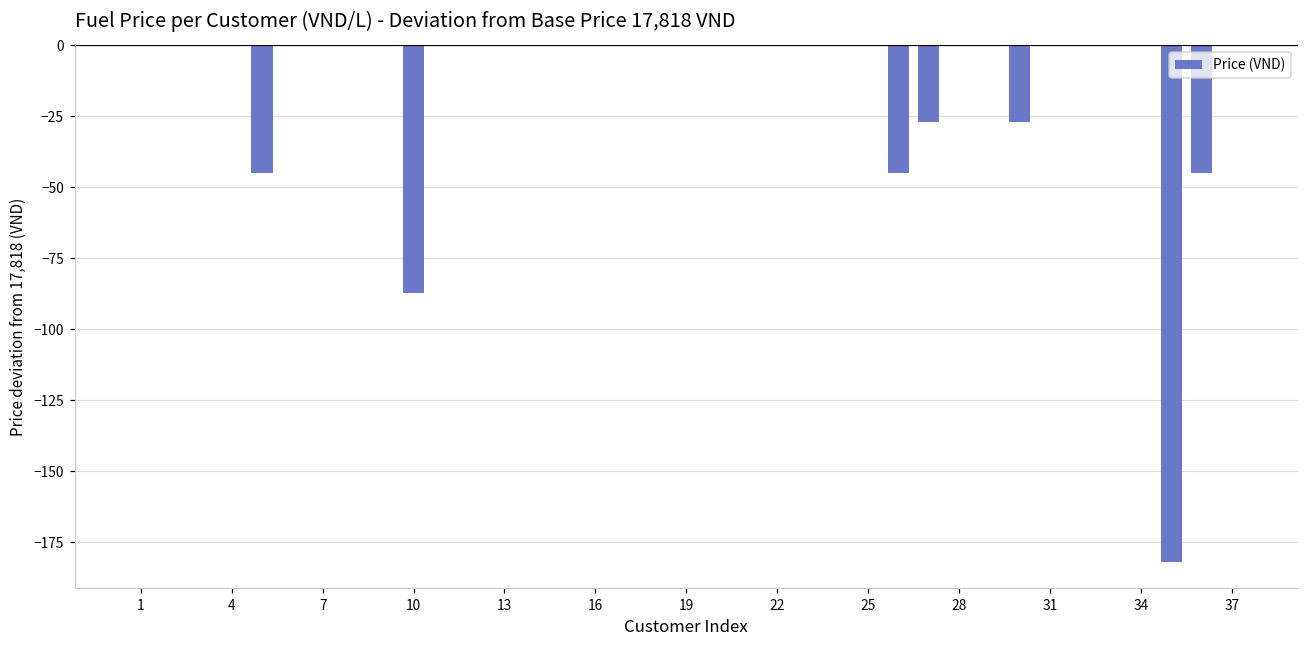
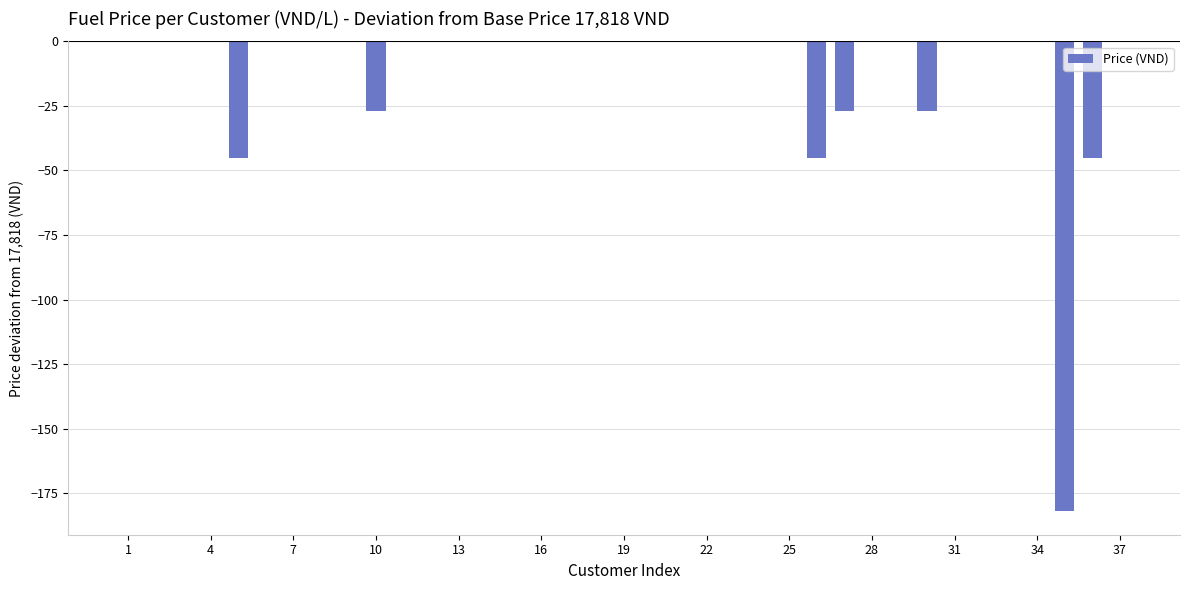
  {
    "1": 0,
    "4": 0,
    "7": 0,
-   "10": -87,
+   "10": -27,
    "13": 0,
    "16": 0,
    "19": 0,
    "22": 0,
    "25": 0,
    "28": 0,
    "31": 0,
    "34": 0,
    "37": 0
  }
